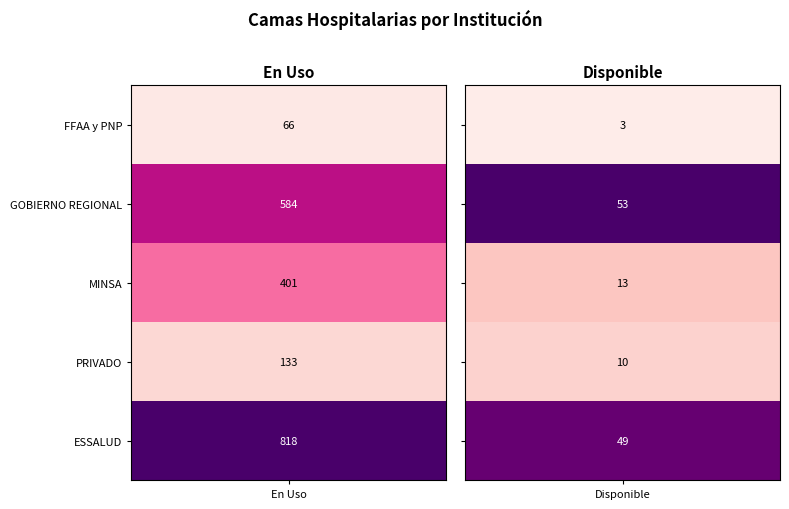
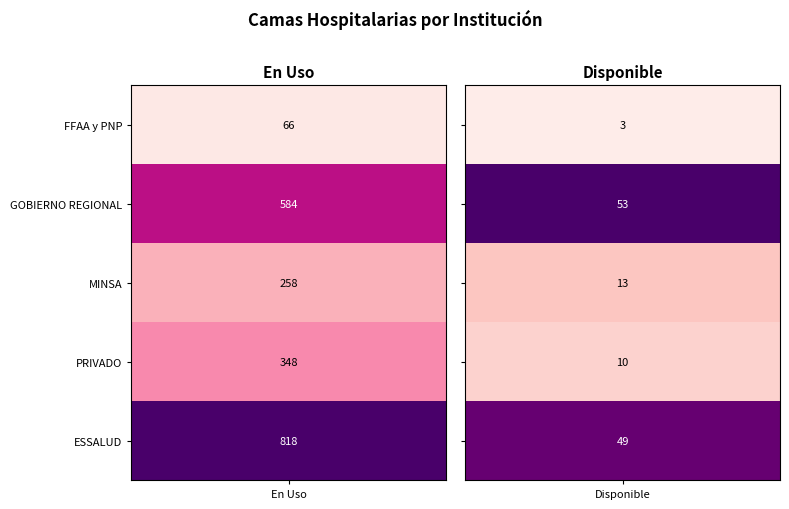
  {
    "En Uso": {
      "FFAA y PNP": {
        "En Uso": 66
      },
      "GOBIERNO REGIONAL": {
        "En Uso": 584
      },
      "MINSA": {
-       "En Uso": 401
+       "En Uso": 258
      },
      "PRIVADO": {
-       "En Uso": 133
+       "En Uso": 348
      },
      "ESSALUD": {
        "En Uso": 818
      }
    }
  }
